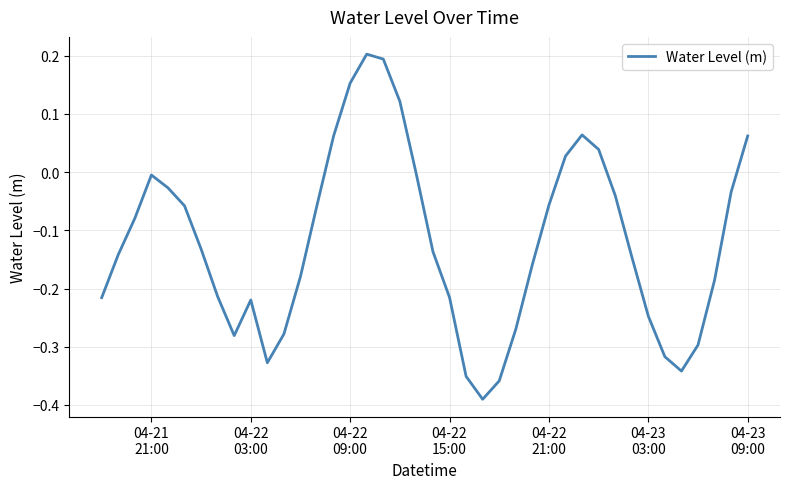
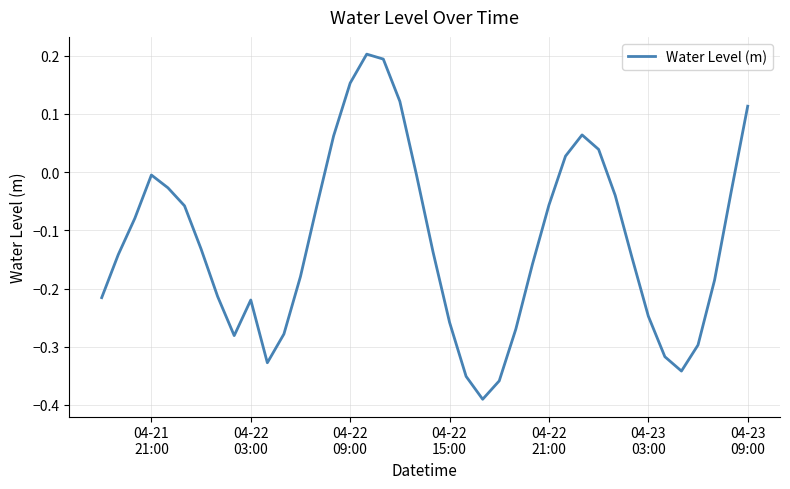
  {
    "04-21 21:00": 0.00,
    "04-22 03:00": -0.22,
    "04-22 09:00": 0.15,
-   "04-22 15:00": -0.22,
+   "04-22 15:00": -0.26,
    "04-22 21:00": -0.06,
    "04-23 03:00": -0.25,
-   "04-23 09:00": 0.06
+   "04-23 09:00": 0.11
  }
